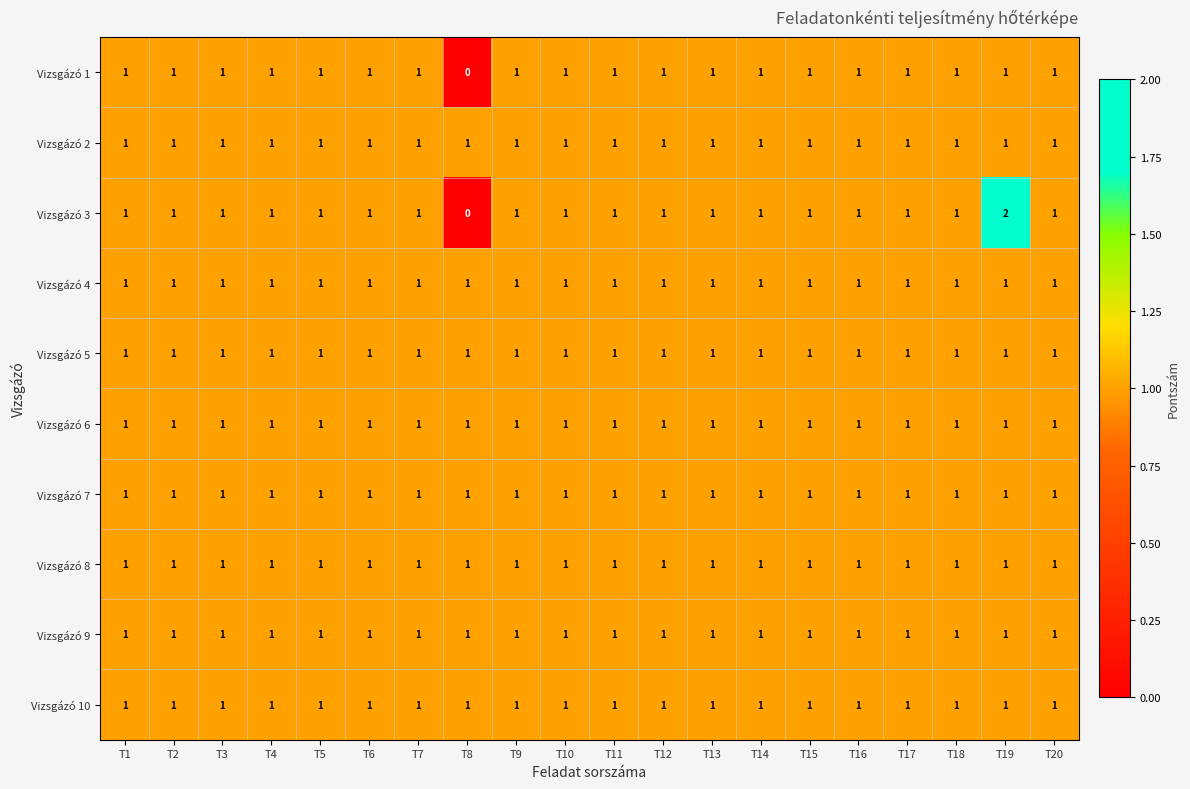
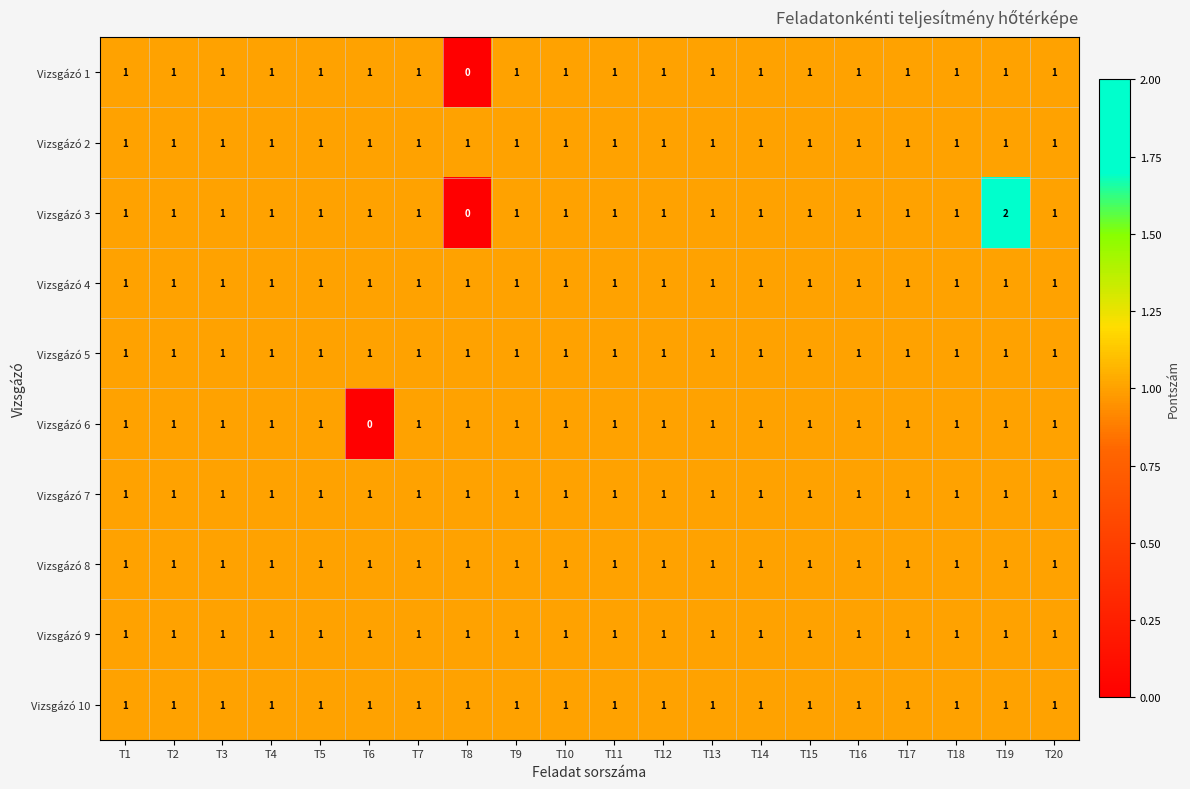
  {
    "Vizsgázó 1": {
      "T1": 1,
      "T2": 1,
      "T3": 1,
      "T4": 1,
      "T5": 1,
      "T6": 1,
      "T7": 1,
      "T8": 0,
      "T9": 1,
      "T10": 1,
      "T11": 1,
      "T12": 1,
      "T13": 1,
      "T14": 1,
      "T15": 1,
      "T16": 1,
      "T17": 1,
      "T18": 1,
      "T19": 1,
      "T20": 1
    },
    "Vizsgázó 2": {
      "T1": 1,
      "T2": 1,
      "T3": 1,
      "T4": 1,
      "T5": 1,
      "T6": 1,
      "T7": 1,
      "T8": 1,
      "T9": 1,
      "T10": 1,
      "T11": 1,
      "T12": 1,
      "T13": 1,
      "T14": 1,
      "T15": 1,
      "T16": 1,
      "T17": 1,
      "T18": 1,
      "T19": 1,
      "T20": 1
    },
    "Vizsgázó 3": {
      "T1": 1,
      "T2": 1,
      "T3": 1,
      "T4": 1,
      "T5": 1,
      "T6": 1,
      "T7": 1,
      "T8": 0,
      "T9": 1,
      "T10": 1,
      "T11": 1,
      "T12": 1,
      "T13": 1,
      "T14": 1,
      "T15": 1,
      "T16": 1,
      "T17": 1,
      "T18": 1,
      "T19": 2,
      "T20": 1
    },
    "Vizsgázó 4": {
      "T1": 1,
      "T2": 1,
      "T3": 1,
      "T4": 1,
      "T5": 1,
      "T6": 1,
      "T7": 1,
      "T8": 1,
      "T9": 1,
      "T10": 1,
      "T11": 1,
      "T12": 1,
      "T13": 1,
      "T14": 1,
      "T15": 1,
      "T16": 1,
      "T17": 1,
      "T18": 1,
      "T19": 1,
      "T20": 1
    },
    "Vizsgázó 5": {
      "T1": 1,
      "T2": 1,
      "T3": 1,
      "T4": 1,
      "T5": 1,
      "T6": 1,
      "T7": 1,
      "T8": 1,
      "T9": 1,
      "T10": 1,
      "T11": 1,
      "T12": 1,
      "T13": 1,
      "T14": 1,
      "T15": 1,
      "T16": 1,
      "T17": 1,
      "T18": 1,
      "T19": 1,
      "T20": 1
    },
    "Vizsgázó 6": {
      "T1": 1,
      "T2": 1,
      "T3": 1,
      "T4": 1,
      "T5": 1,
-     "T6": 1,
+     "T6": 0,
      "T7": 1,
      "T8": 1,
      "T9": 1,
      "T10": 1,
      "T11": 1,
      "T12": 1,
      "T13": 1,
      "T14": 1,
      "T15": 1,
      "T16": 1,
      "T17": 1,
      "T18": 1,
      "T19": 1,
      "T20": 1
    },
    "Vizsgázó 7": {
      "T1": 1,
      "T2": 1,
      "T3": 1,
      "T4": 1,
      "T5": 1,
      "T6": 1,
      "T7": 1,
      "T8": 1,
      "T9": 1,
      "T10": 1,
      "T11": 1,
      "T12": 1,
      "T13": 1,
      "T14": 1,
      "T15": 1,
      "T16": 1,
      "T17": 1,
      "T18": 1,
      "T19": 1,
      "T20": 1
    },
    "Vizsgázó 8": {
      "T1": 1,
      "T2": 1,
      "T3": 1,
      "T4": 1,
      "T5": 1,
      "T6": 1,
      "T7": 1,
      "T8": 1,
      "T9": 1,
      "T10": 1,
      "T11": 1,
      "T12": 1,
      "T13": 1,
      "T14": 1,
      "T15": 1,
      "T16": 1,
      "T17": 1,
      "T18": 1,
      "T19": 1,
      "T20": 1
    },
    "Vizsgázó 9": {
      "T1": 1,
      "T2": 1,
      "T3": 1,
      "T4": 1,
      "T5": 1,
      "T6": 1,
      "T7": 1,
      "T8": 1,
      "T9": 1,
      "T10": 1,
      "T11": 1,
      "T12": 1,
      "T13": 1,
      "T14": 1,
      "T15": 1,
      "T16": 1,
      "T17": 1,
      "T18": 1,
      "T19": 1,
      "T20": 1
    },
    "Vizsgázó 10": {
      "T1": 1,
      "T2": 1,
      "T3": 1,
      "T4": 1,
      "T5": 1,
      "T6": 1,
      "T7": 1,
      "T8": 1,
      "T9": 1,
      "T10": 1,
      "T11": 1,
      "T12": 1,
      "T13": 1,
      "T14": 1,
      "T15": 1,
      "T16": 1,
      "T17": 1,
      "T18": 1,
      "T19": 1,
      "T20": 1
    }
  }
